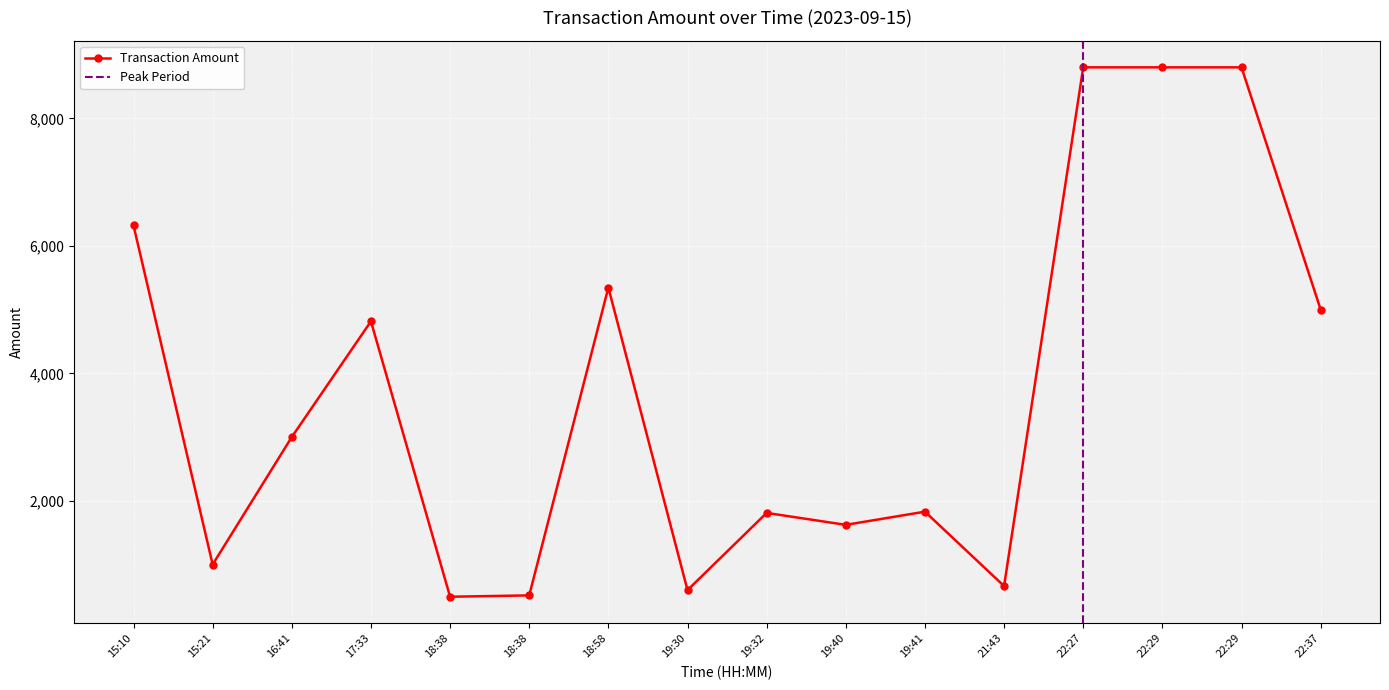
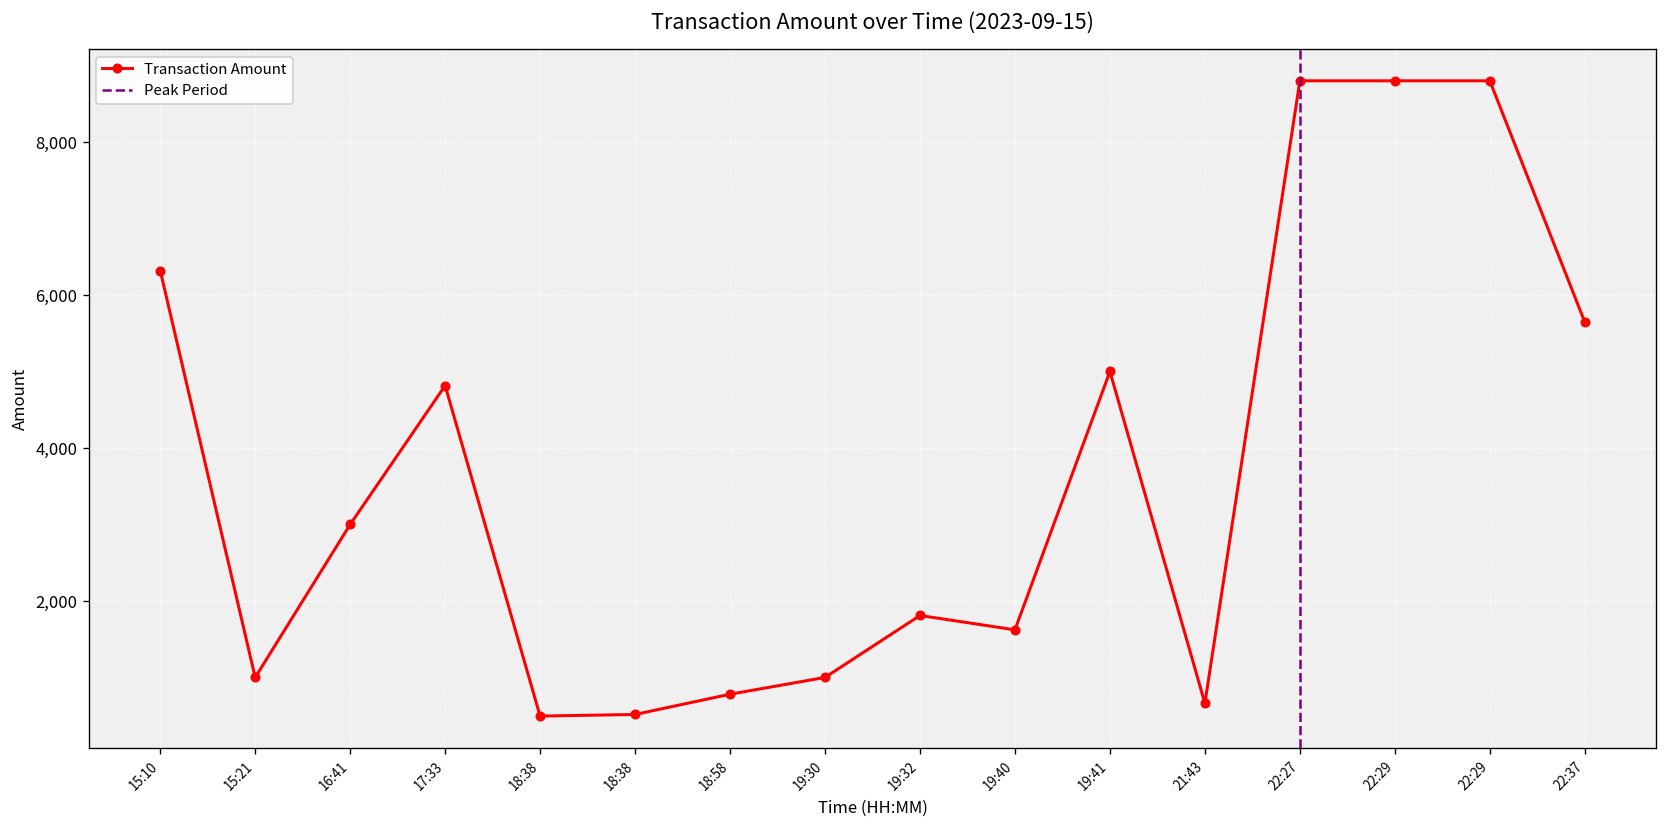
  {
    "15:10": "6,300",
    "15:21": "1,000",
    "16:41": "3,000",
    "17:33": "4,800",
-   "18:58": "5,300",
-   "19:30": "600",
+   "18:58": "800",
+   "19:30": "1,000",
    "19:32": "1,800",
    "19:40": "1,600",
-   "19:41": "1,800",
+   "19:41": "5,000",
    "21:43": "700",
    "22:27": "8,800",
-   "22:37": "5,000"
+   "22:37": "5,600"
  }
